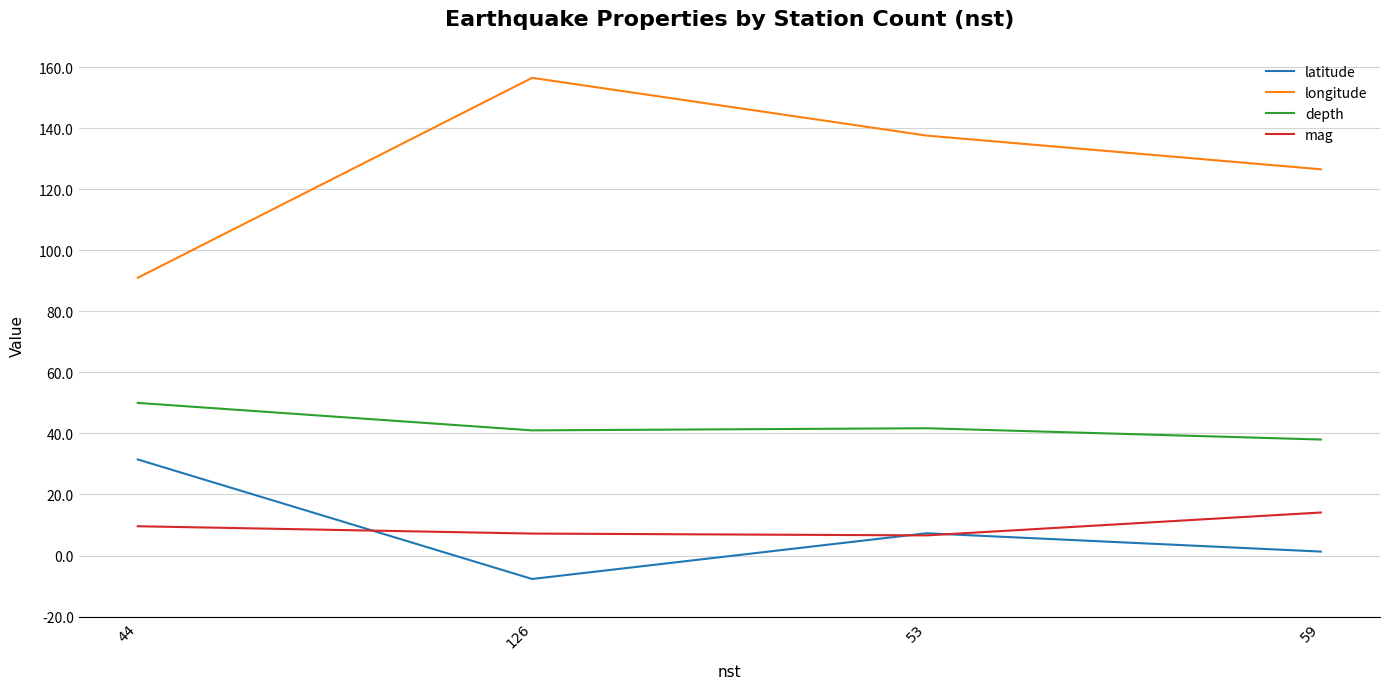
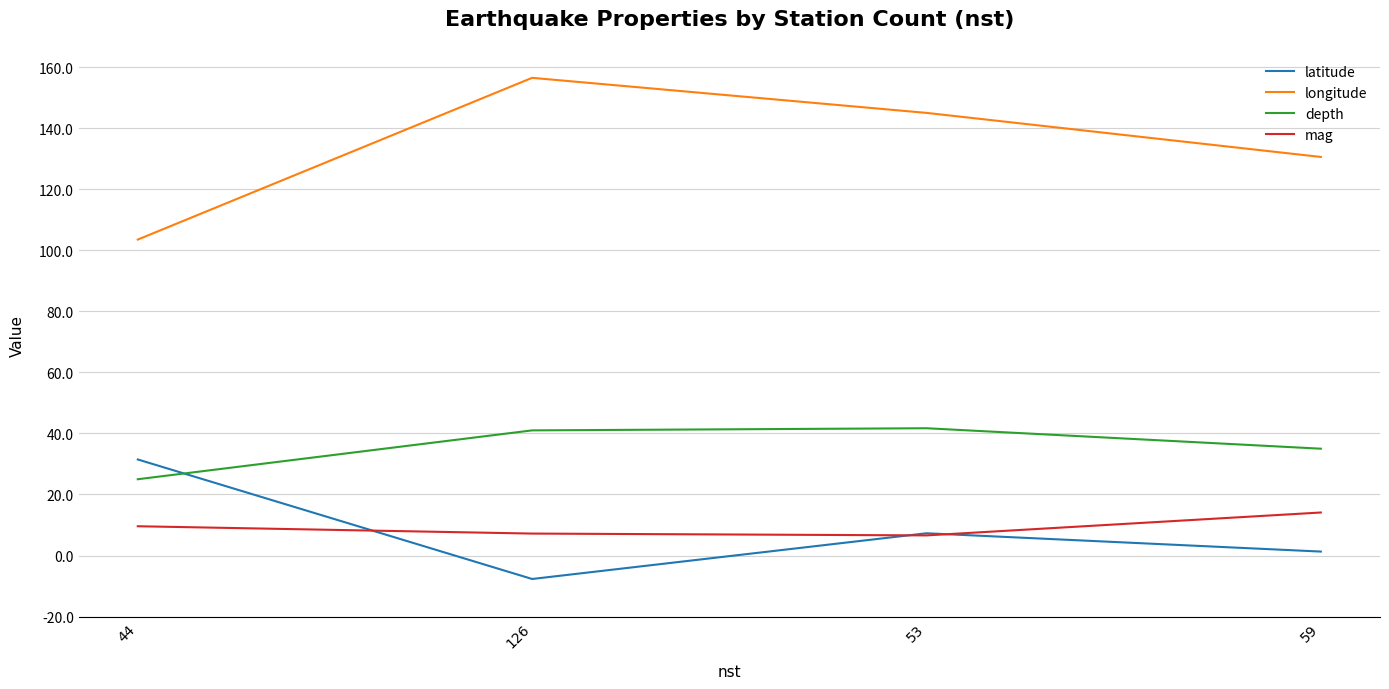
  {
    "latitude": {
      "44": 31,
      "126": -8,
      "59": 1
    },
    "longitude": {
-     "44": 91,
+     "44": 103,
      "126": 156,
-     "53": 138,
-     "59": 127
+     "53": 145,
+     "59": 131
    },
    "depth": {
-     "44": 50,
+     "44": 25,
      "126": 41,
      "53": 42,
-     "59": 38
+     "59": 35
    },
    "mag": {
      "44": 10,
      "126": 7,
      "59": 14
    }
  }
